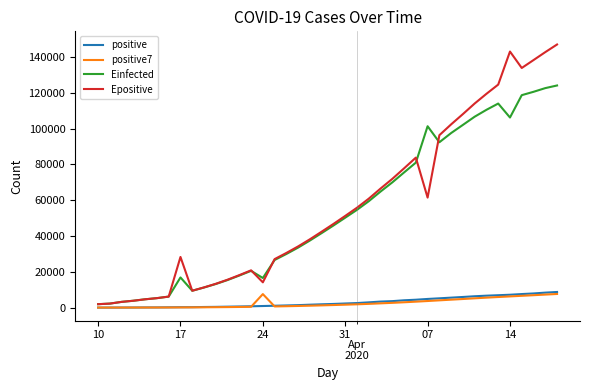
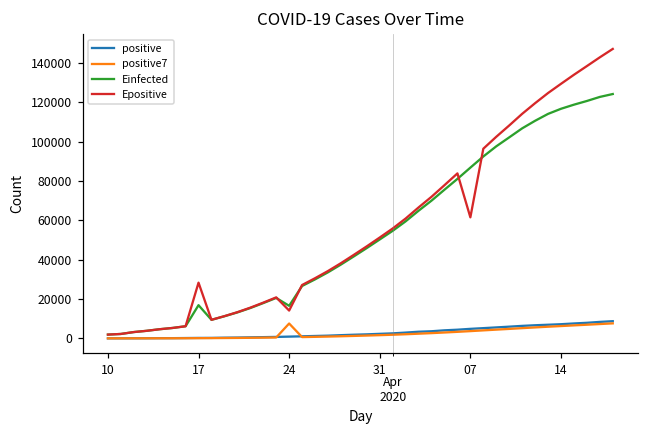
  {
    "positive": {
      "24": 1000
    },
    "positive7": {
      "24": 8000
    },
    "Einfected": {
      "17": 17000,
      "24": 17000,
-     "07": 101000,
-     "14": 106000
+     "07": 87000,
+     "14": 117000
    },
    "Epositive": {
      "17": 28000,
      "24": 14000,
      "07": 61000,
-     "14": 143000
+     "14": 129000
    }
  }
